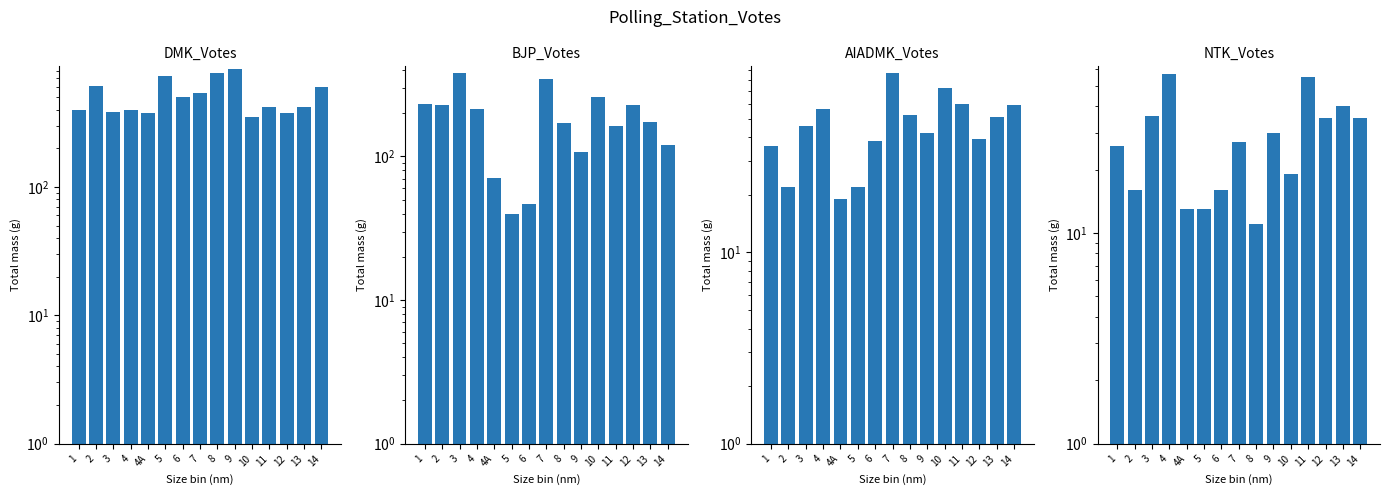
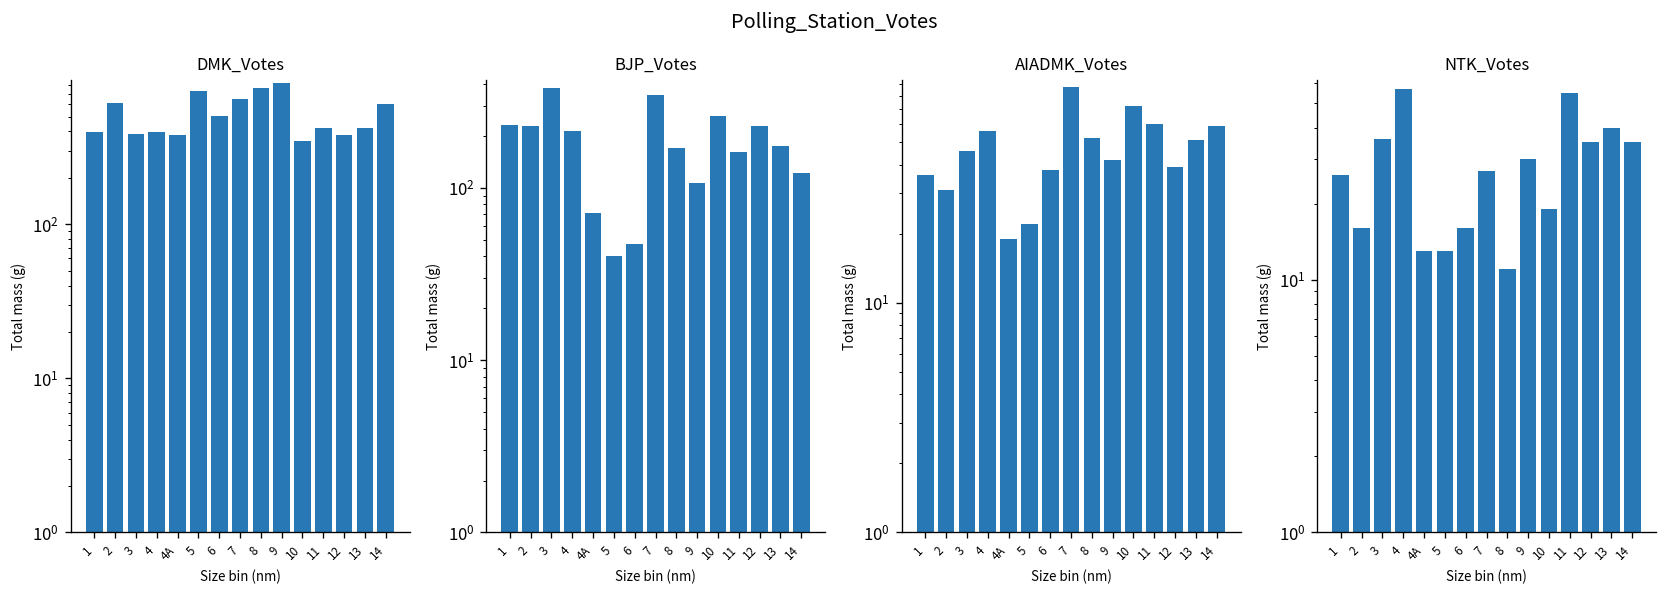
  {
    "DMK_Votes": {
      "1": 400,
      "2": 600,
      "3": 380,
      "4": 400,
      "4A": 380,
      "5": 700,
      "6": 500,
-     "7": 540,
+     "7": 600,
      "8": 800,
      "9": 800,
      "10": 350,
      "11": 420,
      "12": 380,
      "13": 420,
      "14": 600
    },
    "BJP_Votes": {
      "1": 230,
      "2": 230,
      "3": 380,
      "4": 210,
      "4A": 70,
      "5": 40,
      "6": 47,
      "7": 350,
      "8": 170,
      "9": 110,
      "10": 260,
      "11": 160,
      "12": 230,
      "13": 170,
      "14": 120
    },
    "AIADMK_Votes": {
      "1": 36,
-     "2": 22,
+     "2": 31,
      "3": 46,
      "4": 56,
      "4A": 19,
      "5": 22,
      "6": 38,
      "7": 90,
      "8": 52,
      "9": 42,
      "10": 72,
      "11": 60,
      "12": 39,
      "13": 51,
      "14": 59
    },
    "NTK_Votes": {
      "1": 26,
      "2": 16,
      "3": 36,
      "4": 57,
      "4A": 13,
      "5": 13,
      "6": 16,
      "7": 27,
      "8": 11,
      "9": 30,
      "10": 19,
      "11": 55,
      "12": 35,
      "13": 40,
      "14": 35
    }
  }
